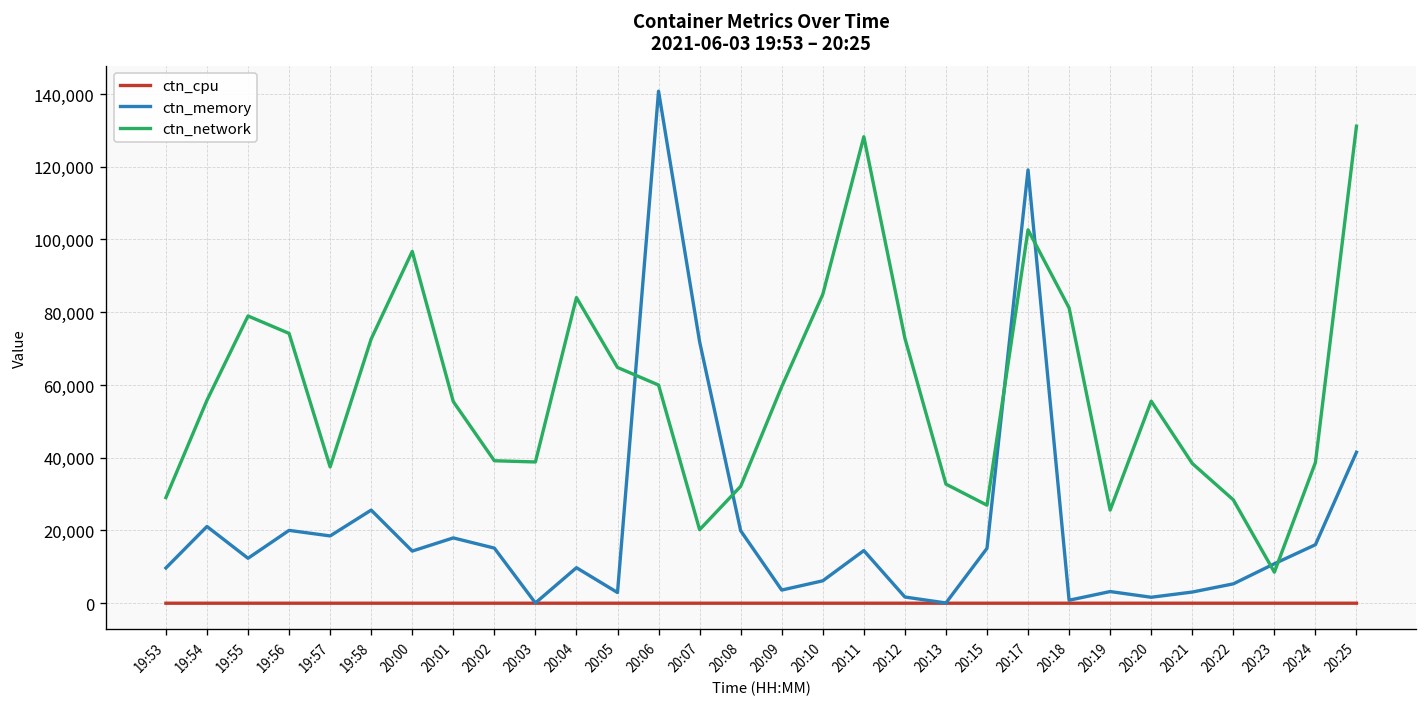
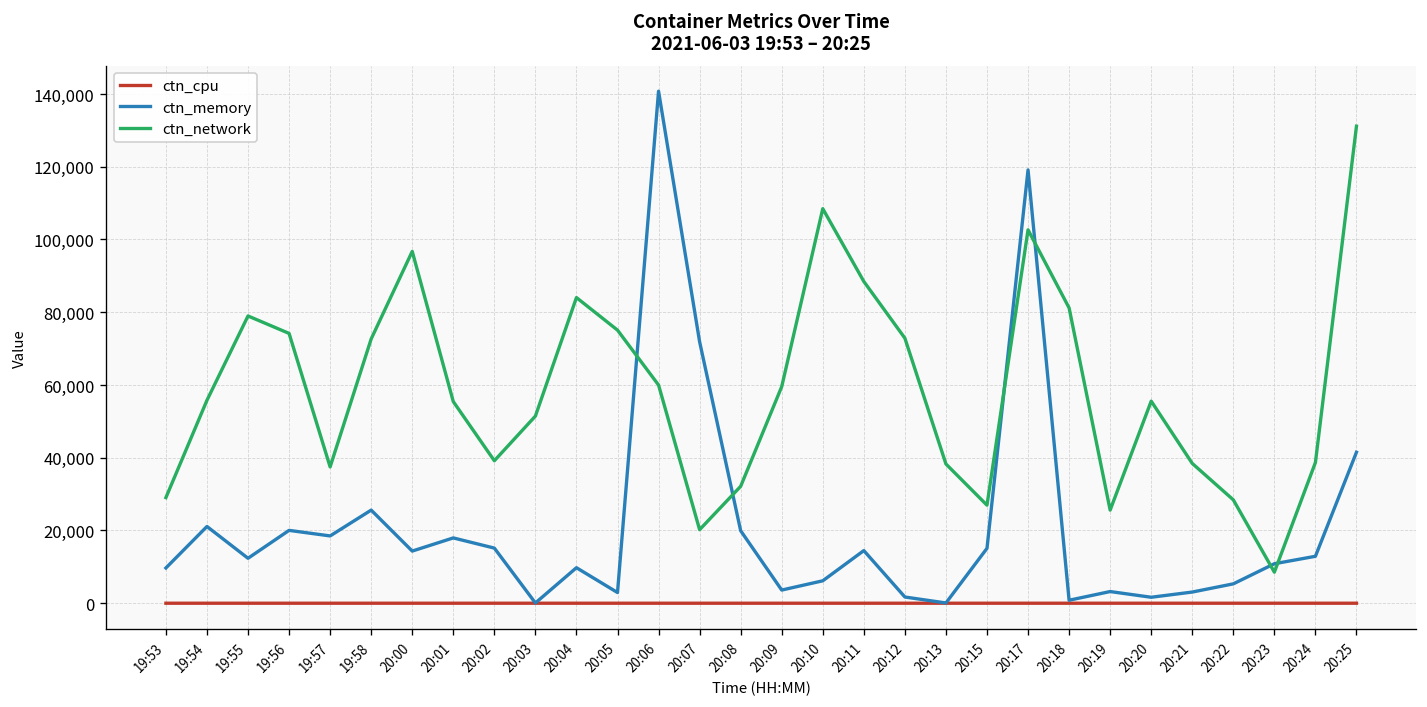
  {
    "ctn_cpu": {
      "19:53": "0",
      "19:54": "0",
      "19:55": "0",
      "19:56": "0",
      "19:57": "0",
      "19:58": "0",
      "20:00": "0",
      "20:01": "0",
      "20:02": "0",
      "20:04": "0",
      "20:05": "0",
      "20:06": "0",
      "20:07": "0",
      "20:08": "0",
      "20:09": "0",
      "20:10": "0",
      "20:11": "0",
      "20:12": "0",
      "20:15": "0",
      "20:17": "0",
      "20:19": "0",
      "20:20": "0",
      "20:21": "0",
      "20:22": "0",
      "20:23": "0",
      "20:24": "0",
      "20:25": "0"
    },
    "ctn_memory": {
      "19:53": "10,000",
      "19:54": "21,000",
      "19:55": "12,000",
      "19:56": "20,000",
      "19:57": "19,000",
      "19:58": "26,000",
      "20:00": "14,000",
      "20:01": "18,000",
      "20:02": "15,000",
      "20:04": "10,000",
      "20:05": "3,000",
      "20:06": "141,000",
      "20:07": "72,000",
      "20:08": "20,000",
      "20:09": "4,000",
      "20:10": "6,000",
      "20:11": "14,000",
      "20:12": "2,000",
      "20:15": "15,000",
      "20:17": "119,000",
      "20:19": "3,000",
      "20:20": "2,000",
      "20:21": "3,000",
      "20:22": "5,000",
      "20:23": "11,000",
-     "20:24": "16,000",
+     "20:24": "13,000",
      "20:25": "42,000"
    },
    "ctn_network": {
      "19:53": "29,000",
      "19:54": "56,000",
      "19:55": "79,000",
      "19:56": "74,000",
      "19:57": "37,000",
      "19:58": "73,000",
      "20:00": "97,000",
      "20:01": "55,000",
      "20:02": "39,000",
-     "20:03": "39,000",
+     "20:03": "51,000",
      "20:04": "84,000",
-     "20:05": "65,000",
+     "20:05": "75,000",
      "20:06": "60,000",
      "20:07": "20,000",
      "20:08": "32,000",
      "20:09": "60,000",
-     "20:10": "85,000",
-     "20:11": "128,000",
+     "20:10": "108,000",
+     "20:11": "88,000",
      "20:12": "73,000",
-     "20:13": "33,000",
+     "20:13": "38,000",
      "20:15": "27,000",
      "20:17": "103,000",
      "20:18": "81,000",
      "20:19": "26,000",
      "20:20": "56,000",
      "20:21": "38,000",
      "20:22": "28,000",
      "20:23": "9,000",
      "20:24": "39,000",
      "20:25": "131,000"
    }
  }
